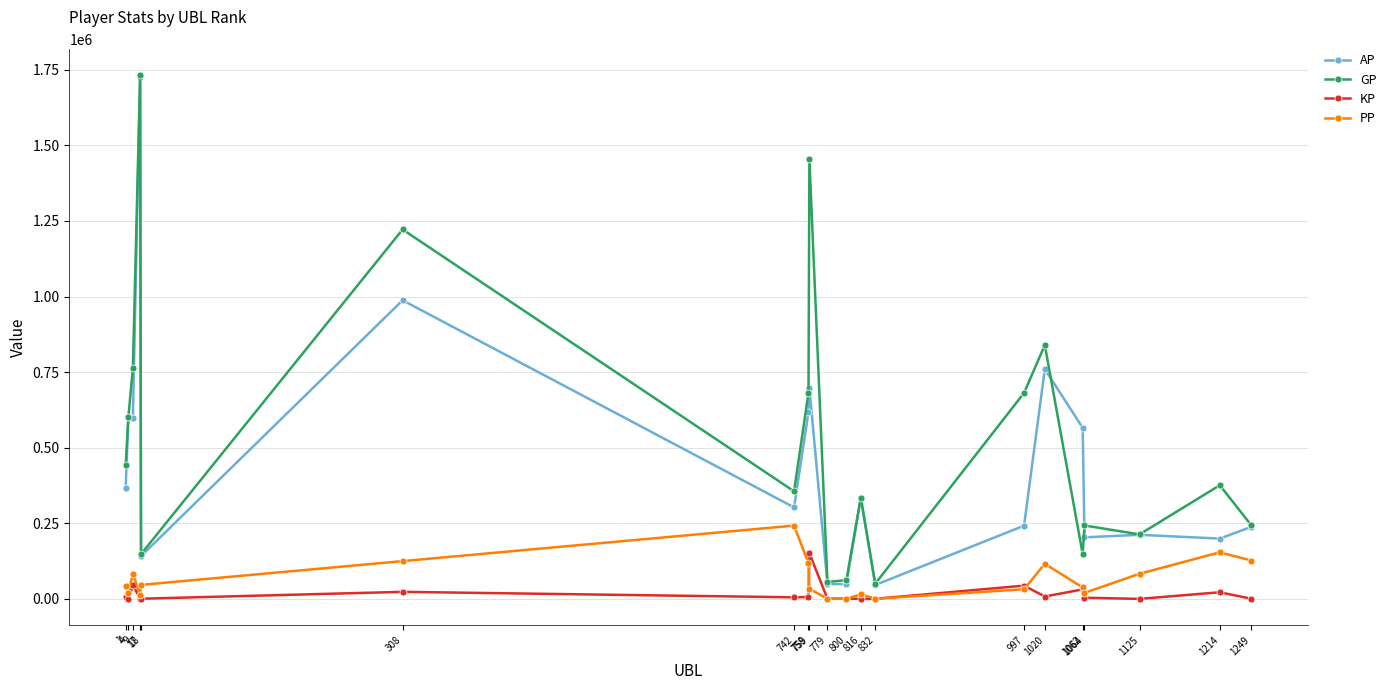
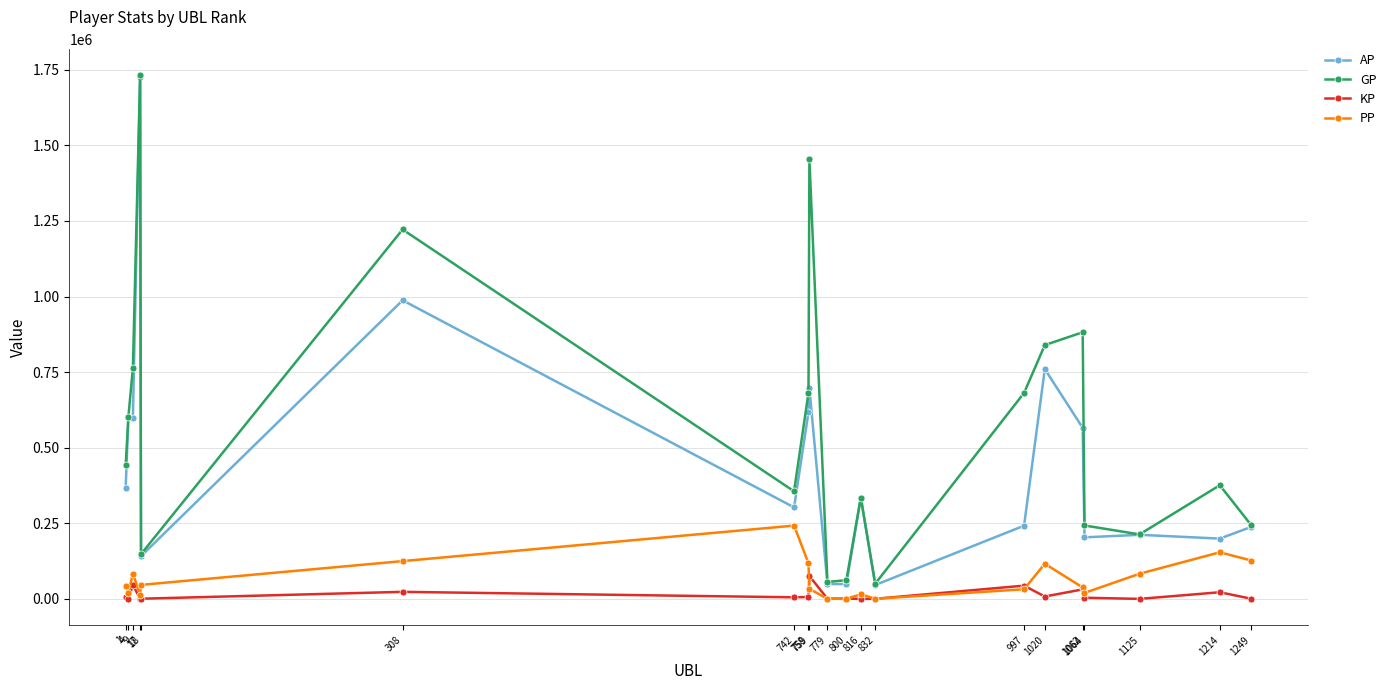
  {
    "AP": {
      "1": 370000,
      "9": 600000,
      "308": 990000,
      "742": 300000,
      "758": 620000,
      "759": 700000,
      "800": 50000,
      "997": 240000,
      "1020": 760000,
      "1062": 570000,
      "1064": 200000,
      "1214": 200000
    },
    "GP": {
      "1": 440000,
      "9": 760000,
      "308": 1220000,
      "742": 360000,
      "758": 680000,
      "759": 1450000,
      "800": 60000,
      "997": 680000,
      "1020": 840000,
-     "1062": 150000,
+     "1062": 880000,
      "1064": 240000,
      "1214": 380000
    },
    "KP": {
      "1": 10000,
      "4": 0,
      "9": 50000,
      "17": 0,
      "18": 0,
      "308": 20000,
      "742": 10000,
      "758": 10000,
-     "759": 150000,
+     "759": 80000,
      "816": 0,
      "997": 40000,
      "1020": 10000,
      "1064": 0,
      "1125": 0,
      "1214": 20000,
      "1249": 0
    },
    "PP": {
      "1": 40000,
      "4": 20000,
      "9": 80000,
      "17": 10000,
      "18": 50000,
      "308": 130000,
      "742": 240000,
      "758": 120000,
      "759": 30000,
      "816": 20000,
      "997": 30000,
      "1020": 120000,
      "1064": 20000,
      "1125": 80000,
      "1214": 150000,
      "1249": 130000
    }
  }
